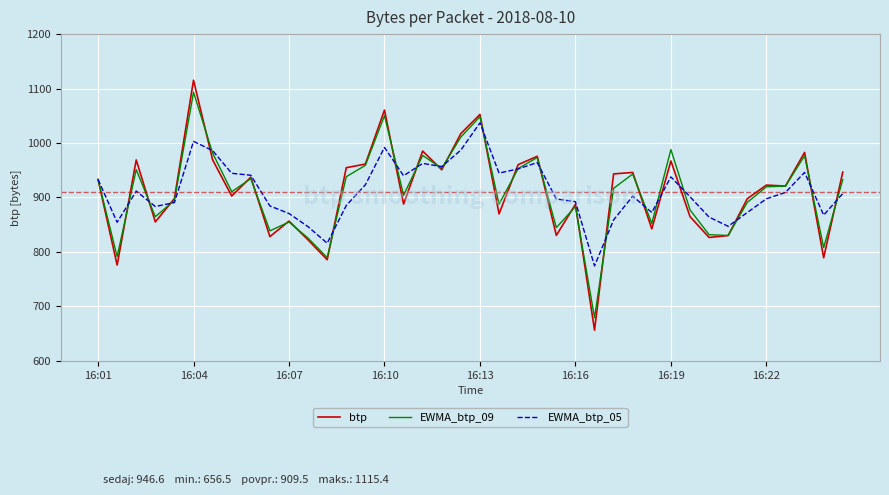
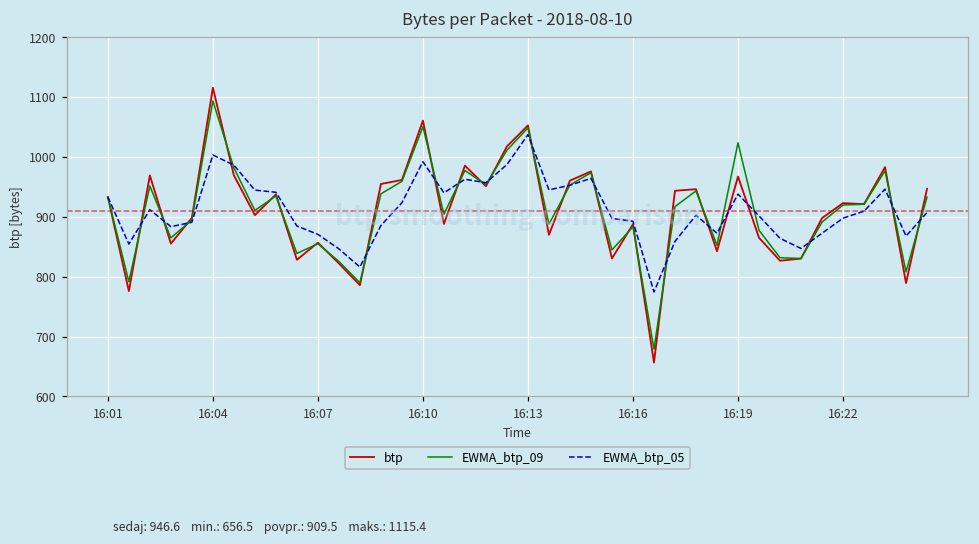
  {
    "btp": {
      "16:19": 970
    },
    "EWMA_btp_09": {
-     "16:19": 990
+     "16:19": 1020
    },
    "EWMA_btp_05": {
      "16:13": 1040,
      "16:19": 940
    }
  }
